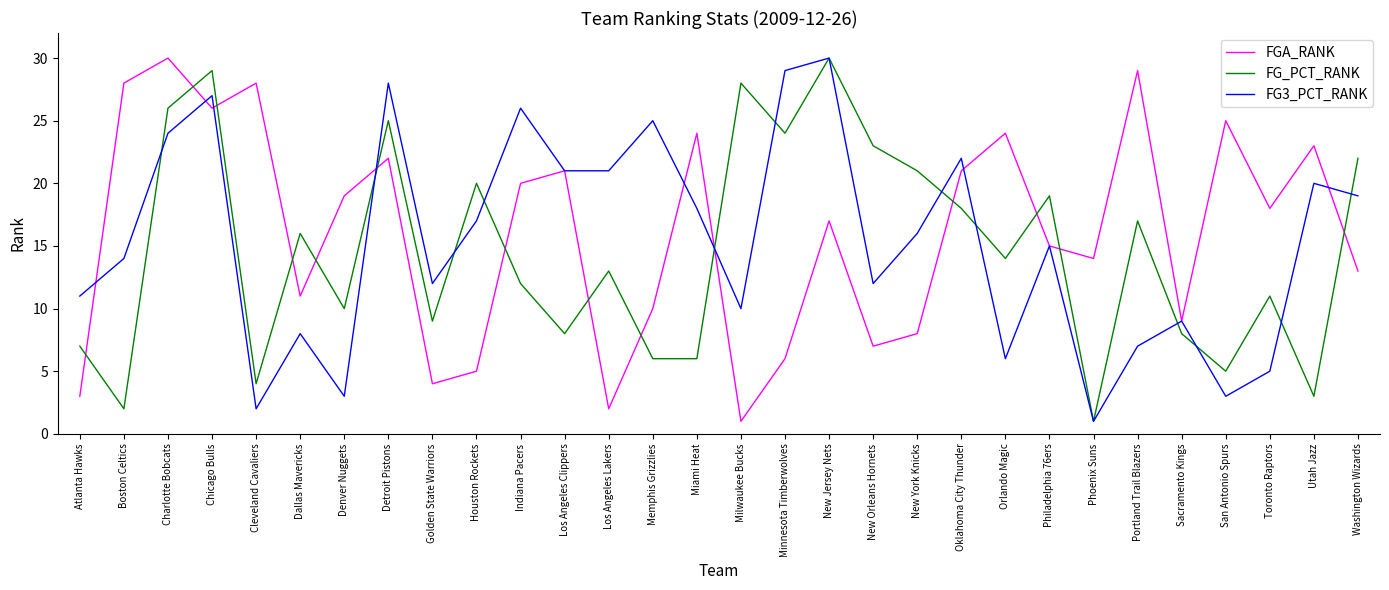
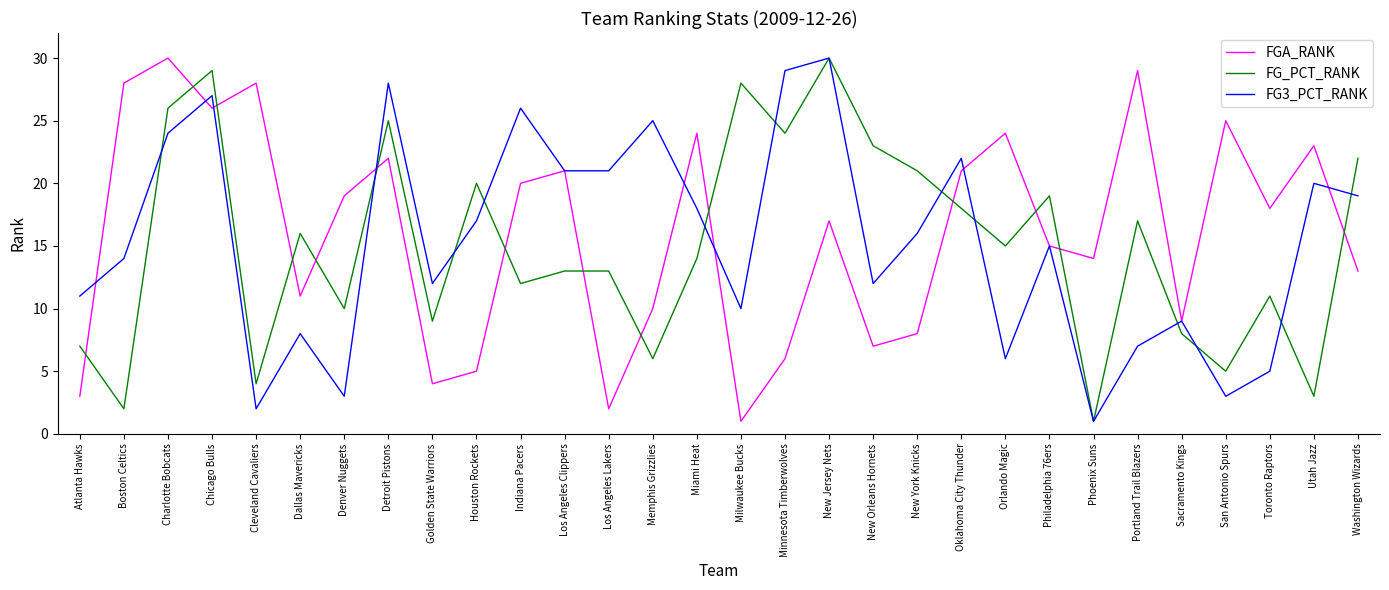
  {
    "FGA_RANK": {
      "Atlanta Hawks": 3,
      "Boston Celtics": 28,
      "Charlotte Bobcats": 30,
      "Chicago Bulls": 26,
      "Cleveland Cavaliers": 28,
      "Dallas Mavericks": 11,
      "Denver Nuggets": 19,
      "Detroit Pistons": 22,
      "Golden State Warriors": 4,
      "Houston Rockets": 5,
      "Indiana Pacers": 20,
      "Los Angeles Lakers": 2,
      "Memphis Grizzlies": 10,
      "Miami Heat": 24,
      "Milwaukee Bucks": 1,
      "Minnesota Timberwolves": 6,
      "New Jersey Nets": 17,
      "New Orleans Hornets": 7,
      "New York Knicks": 8,
      "Oklahoma City Thunder": 21,
      "Orlando Magic": 24,
      "Phoenix Suns": 14,
      "Portland Trail Blazers": 29,
      "San Antonio Spurs": 25,
      "Toronto Raptors": 18,
      "Utah Jazz": 23,
      "Washington Wizards": 13
    },
    "FG_PCT_RANK": {
      "Atlanta Hawks": 7,
      "Boston Celtics": 2,
      "Charlotte Bobcats": 26,
      "Chicago Bulls": 29,
      "Cleveland Cavaliers": 4,
      "Dallas Mavericks": 16,
      "Denver Nuggets": 10,
      "Detroit Pistons": 25,
      "Golden State Warriors": 9,
      "Houston Rockets": 20,
      "Indiana Pacers": 12,
-     "Los Angeles Clippers": 8,
+     "Los Angeles Clippers": 13,
      "Los Angeles Lakers": 13,
      "Memphis Grizzlies": 6,
-     "Miami Heat": 6,
+     "Miami Heat": 14,
      "Milwaukee Bucks": 28,
      "Minnesota Timberwolves": 24,
      "New Orleans Hornets": 23,
      "New York Knicks": 21,
      "Oklahoma City Thunder": 18,
-     "Orlando Magic": 14,
+     "Orlando Magic": 15,
      "Philadelphia 76ers": 19,
      "Portland Trail Blazers": 17,
      "Sacramento Kings": 8,
      "San Antonio Spurs": 5,
      "Toronto Raptors": 11,
      "Utah Jazz": 3,
      "Washington Wizards": 22
    },
    "FG3_PCT_RANK": {
      "Atlanta Hawks": 11,
      "Boston Celtics": 14,
      "Charlotte Bobcats": 24,
      "Chicago Bulls": 27,
      "Cleveland Cavaliers": 2,
      "Dallas Mavericks": 8,
      "Denver Nuggets": 3,
      "Detroit Pistons": 28,
      "Golden State Warriors": 12,
      "Houston Rockets": 17,
      "Indiana Pacers": 26,
      "Los Angeles Lakers": 21,
      "Memphis Grizzlies": 25,
      "Miami Heat": 18,
      "Milwaukee Bucks": 10,
      "Minnesota Timberwolves": 29,
      "New Orleans Hornets": 12,
      "New York Knicks": 16,
      "Oklahoma City Thunder": 22,
      "Orlando Magic": 6,
      "Portland Trail Blazers": 7,
      "San Antonio Spurs": 3,
      "Toronto Raptors": 5,
      "Utah Jazz": 20,
      "Washington Wizards": 19
    }
  }
